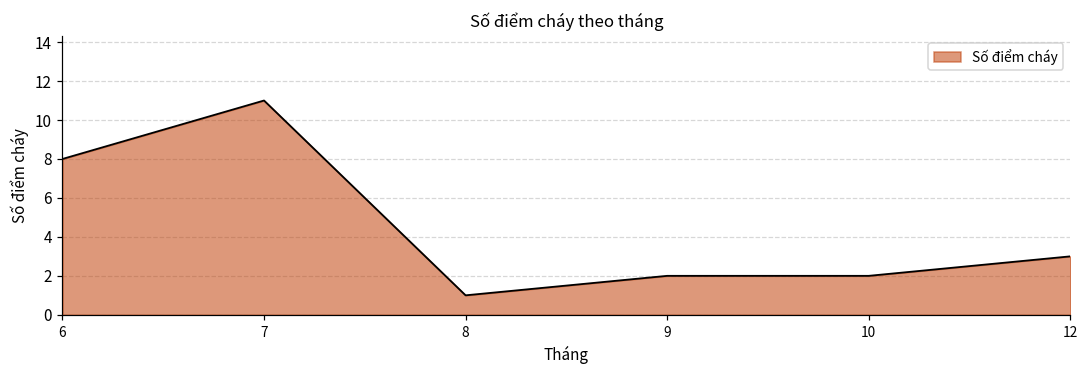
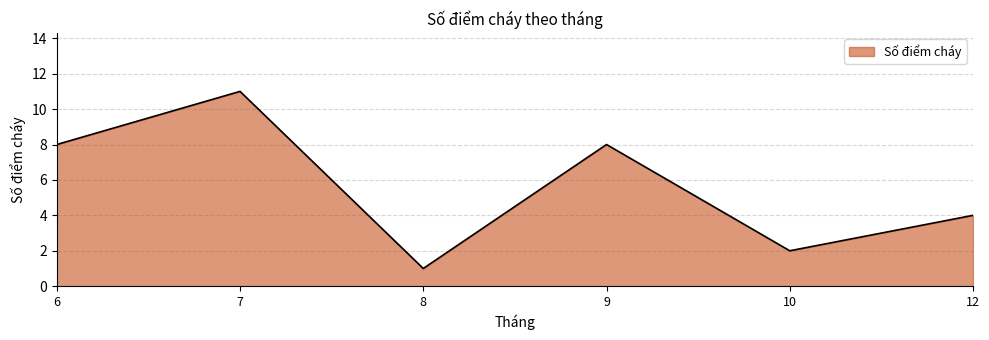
  {
    "6": 8,
    "7": 11,
    "8": 1,
-   "9": 2,
+   "9": 8,
    "10": 2,
-   "12": 3
+   "12": 4
  }
